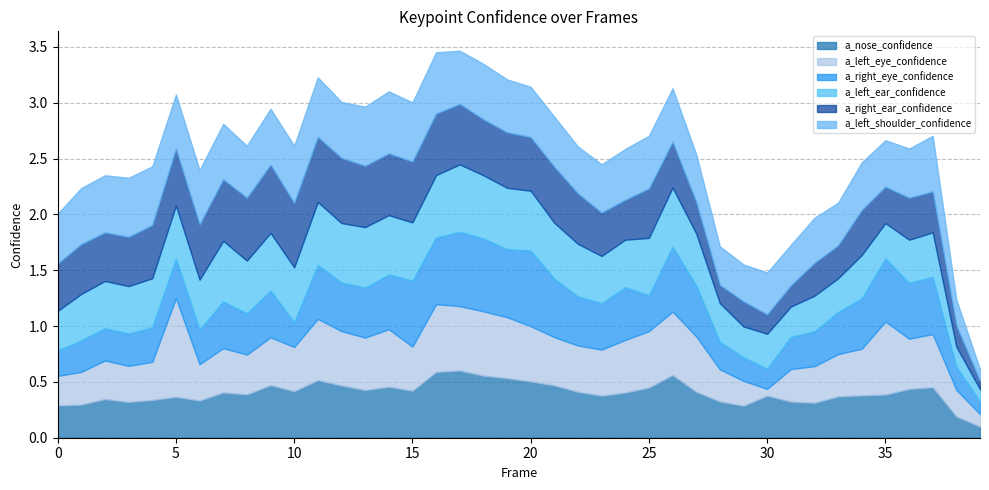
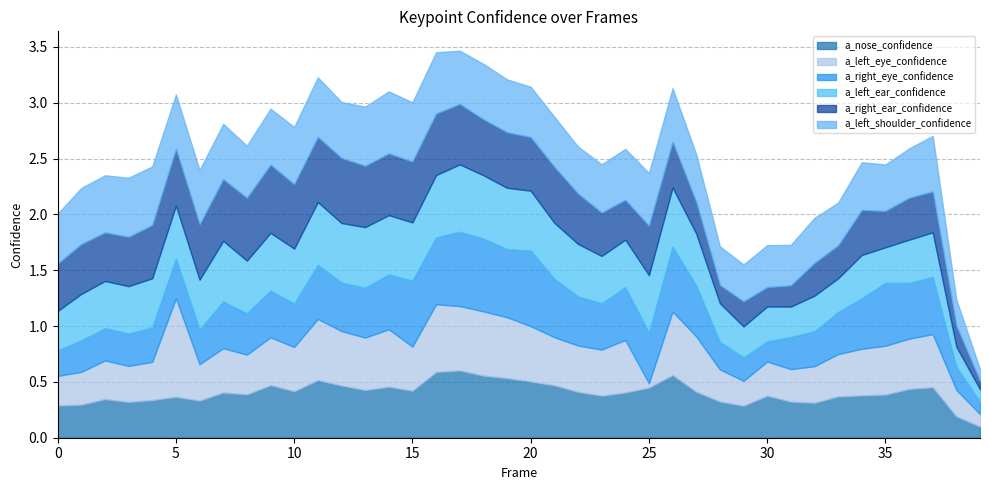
  {
    "a_left_eye_confidence": {
      "0": 0.26,
      "5": 0.88,
      "10": 0.40,
      "15": 0.39,
      "20": 0.49,
-     "25": 0.50,
-     "30": 0.06,
-     "35": 0.65
+     "25": 0.04,
+     "30": 0.31,
+     "35": 0.44
    },
    "a_right_eye_confidence": {
      "0": 0.23,
      "5": 0.36,
-     "10": 0.22,
+     "10": 0.39,
      "15": 0.59,
      "20": 0.68,
-     "25": 0.32,
+     "25": 0.45,
      "30": 0.18,
      "35": 0.56
    }
  }
